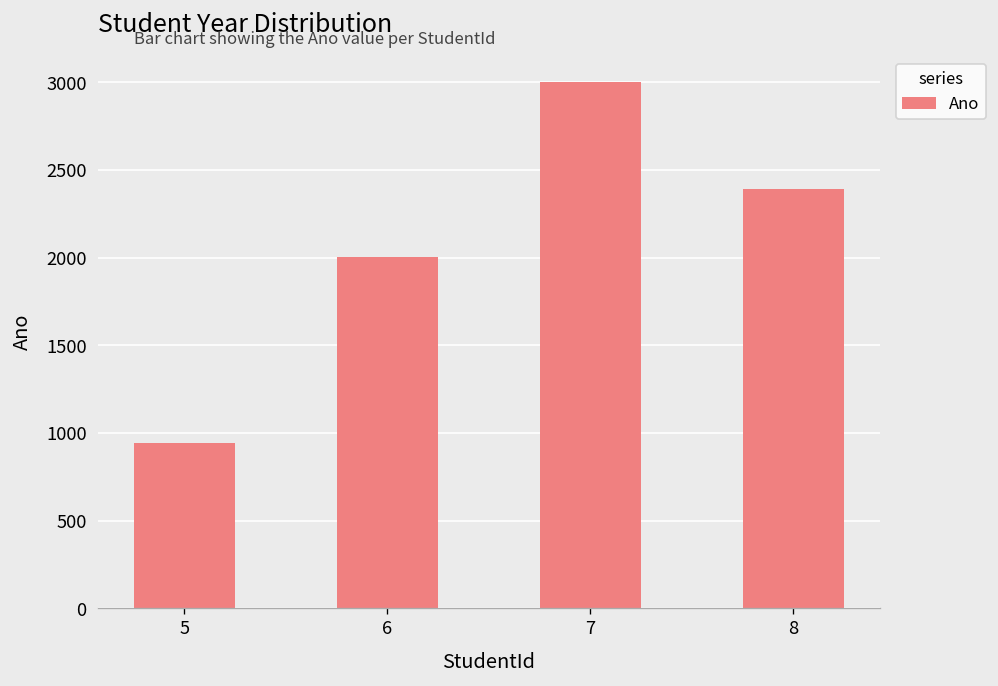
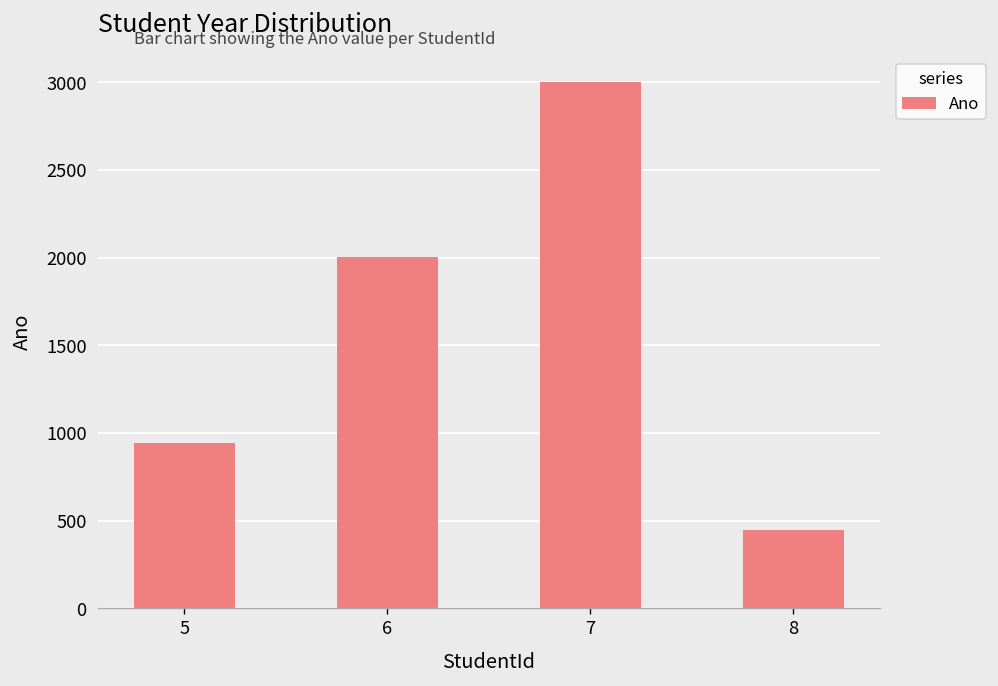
  {
    "5": 940,
    "6": 2000,
    "7": 3000,
-   "8": 2390
+   "8": 440
  }
